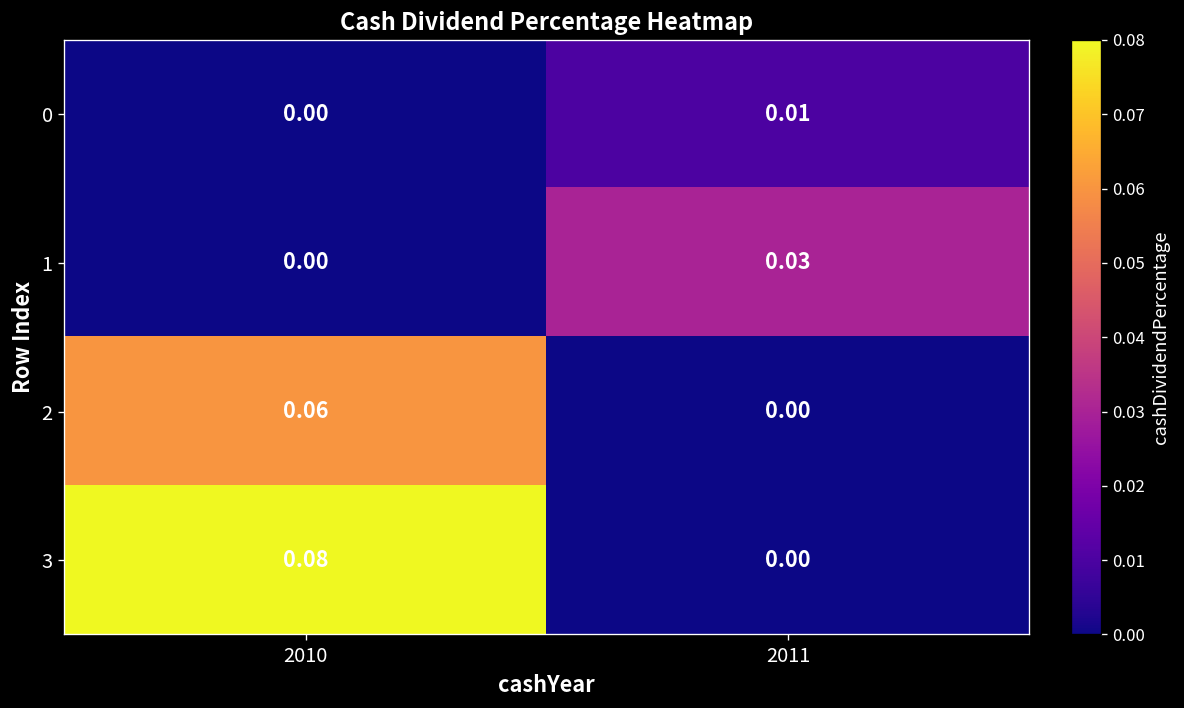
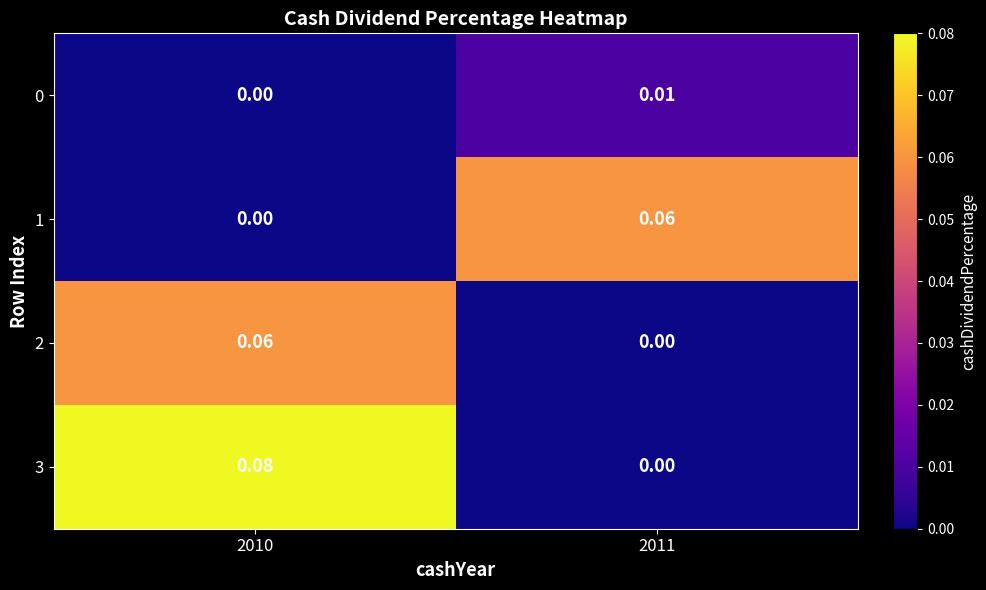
  {
    "0": {
      "2010": 0.00,
      "2011": 0.01
    },
    "1": {
      "2010": 0.00,
-     "2011": 0.03
+     "2011": 0.06
    },
    "2": {
      "2010": 0.06,
      "2011": 0.00
    },
    "3": {
      "2010": 0.08,
      "2011": 0.00
    }
  }
